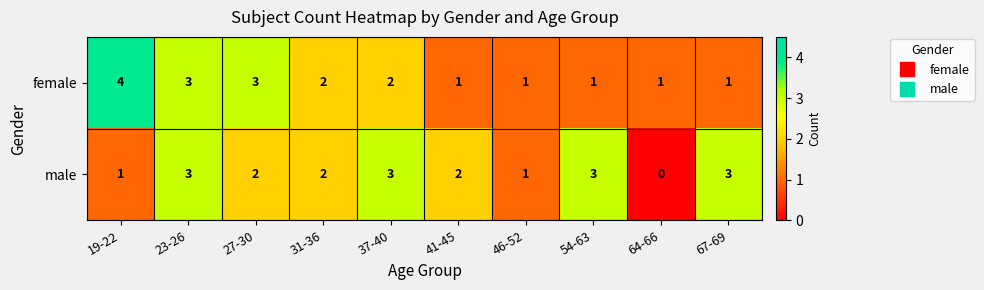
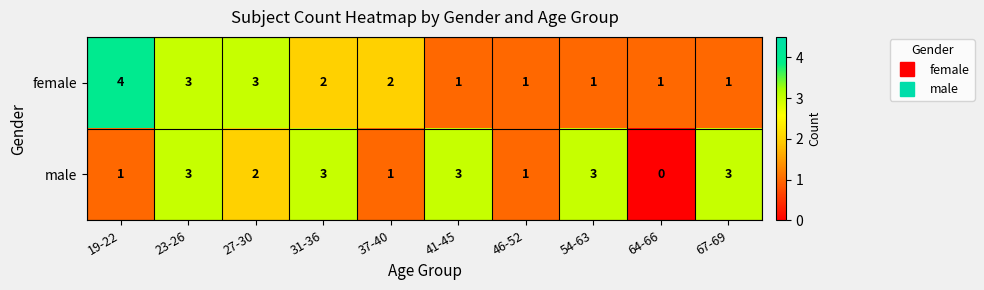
  {
    "female": {
      "19-22": 4,
      "23-26": 3,
      "27-30": 3,
      "31-36": 2,
      "37-40": 2,
      "41-45": 1,
      "46-52": 1,
      "54-63": 1,
      "64-66": 1,
      "67-69": 1
    },
    "male": {
      "19-22": 1,
      "23-26": 3,
      "27-30": 2,
-     "31-36": 2,
-     "37-40": 3,
-     "41-45": 2,
+     "31-36": 3,
+     "37-40": 1,
+     "41-45": 3,
      "46-52": 1,
      "54-63": 3,
      "64-66": 0,
      "67-69": 3
    }
  }
